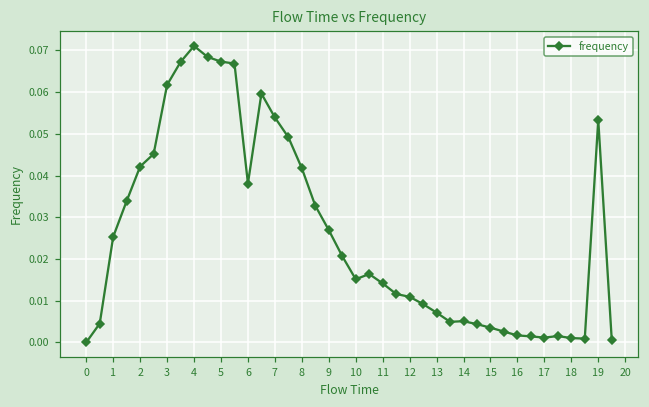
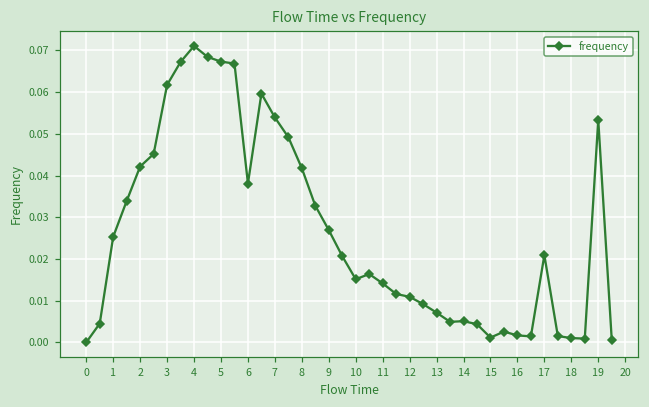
  {
    "0": 0.000,
    "1": 0.025,
    "2": 0.042,
    "3": 0.062,
    "4": 0.071,
    "5": 0.067,
    "6": 0.038,
    "7": 0.054,
    "8": 0.042,
    "9": 0.027,
    "10": 0.015,
    "11": 0.014,
    "12": 0.011,
    "13": 0.007,
    "14": 0.005,
-   "15": 0.004,
+   "15": 0.001,
    "16": 0.002,
-   "17": 0.001,
+   "17": 0.021,
    "18": 0.001,
    "19": 0.053
  }
